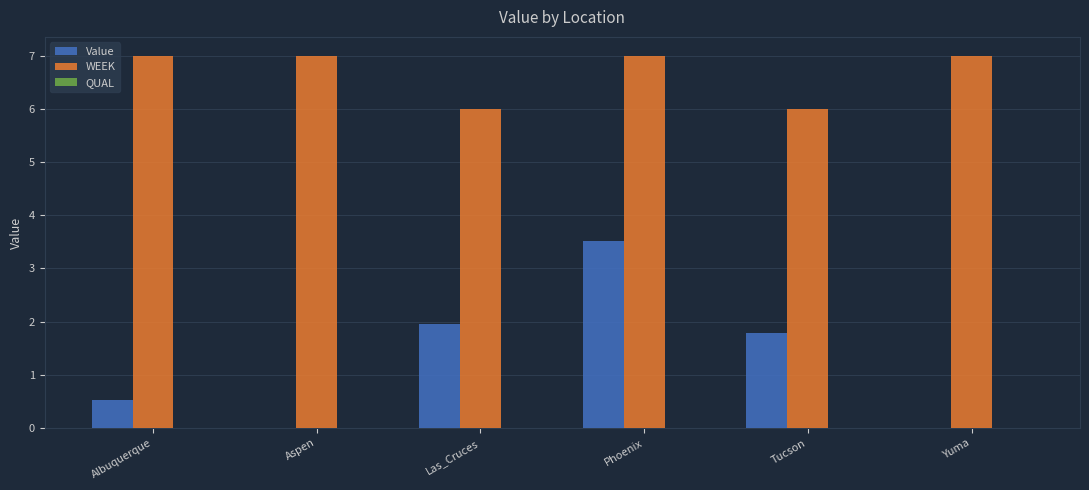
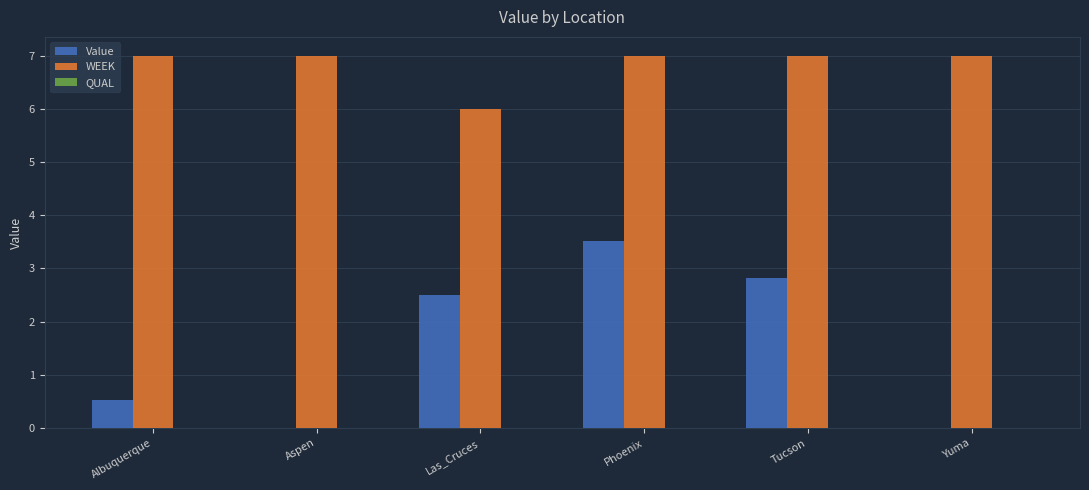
  {
    "Value": {
      "Albuquerque": 0.5,
      "Aspen": 0.0,
-     "Las_Cruces": 2.0,
+     "Las_Cruces": 2.5,
      "Phoenix": 3.5,
-     "Tucson": 1.8,
+     "Tucson": 2.8,
      "Yuma": 0.0
    },
    "WEEK": {
      "Albuquerque": 7,
      "Aspen": 7,
      "Las_Cruces": 6,
      "Phoenix": 7,
-     "Tucson": 6,
+     "Tucson": 7,
      "Yuma": 7
    },
    "QUAL": {
      "Albuquerque": 0.0,
      "Aspen": 0.0,
      "Las_Cruces": 0.0,
      "Phoenix": 0.0,
      "Tucson": 0.0,
      "Yuma": 0.0
    }
  }
